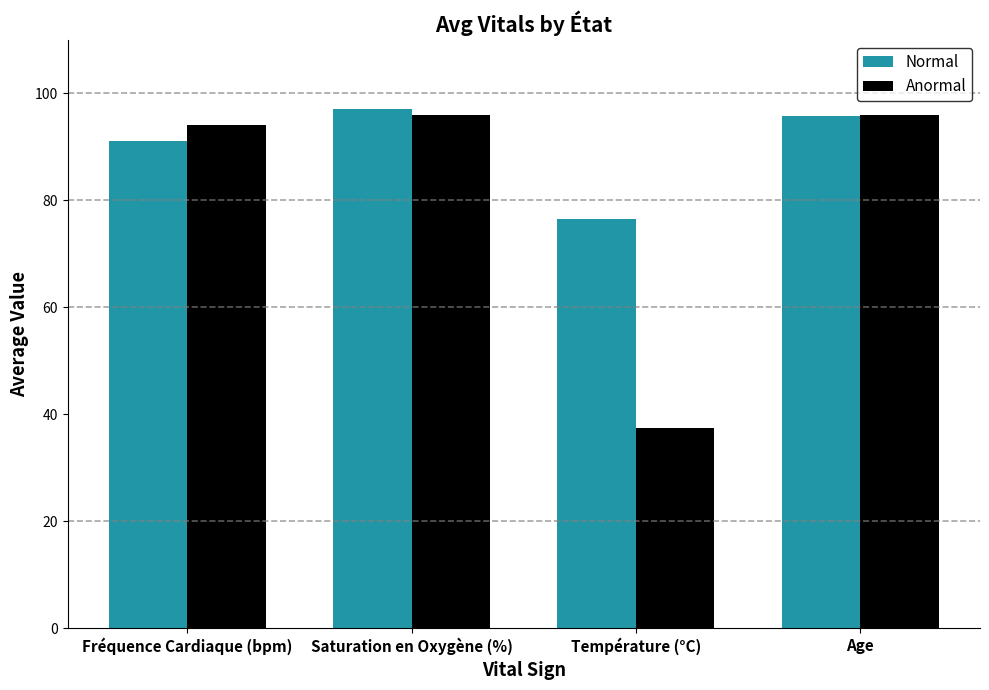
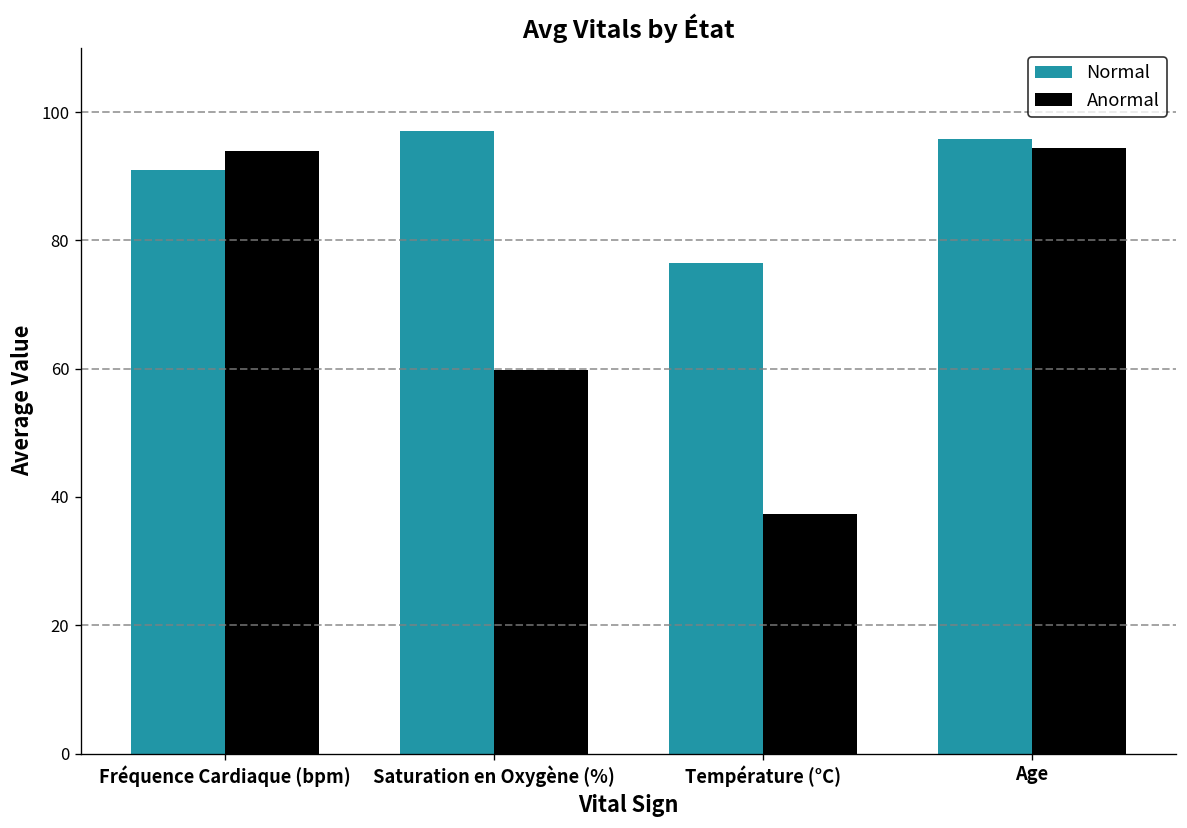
  {
    "Normal": {
      "Fréquence Cardiaque (bpm)": 91,
      "Saturation en Oxygène (%)": 97,
      "Température (°C)": 77,
      "Age": 96
    },
    "Anormal": {
      "Fréquence Cardiaque (bpm)": 94,
-     "Saturation en Oxygène (%)": 96,
+     "Saturation en Oxygène (%)": 60,
      "Température (°C)": 37,
-     "Age": 96
+     "Age": 94
    }
  }
